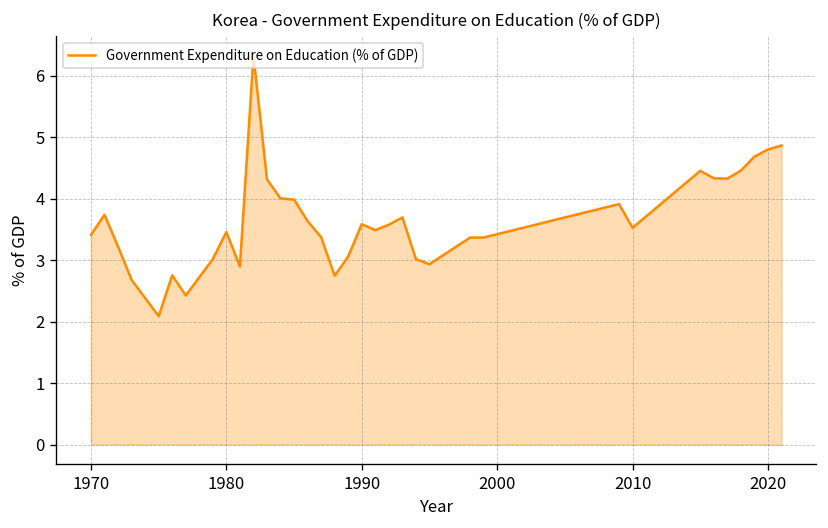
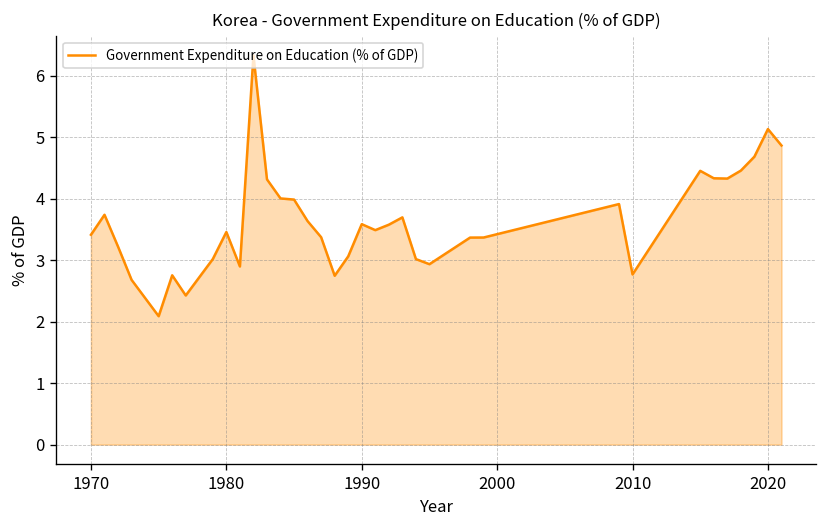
  {
    "1970": 3.4,
    "1980": 3.5,
    "1990": 3.6,
-   "2010": 3.5,
-   "2020": 4.8
+   "2010": 2.8,
+   "2020": 5.1
  }
